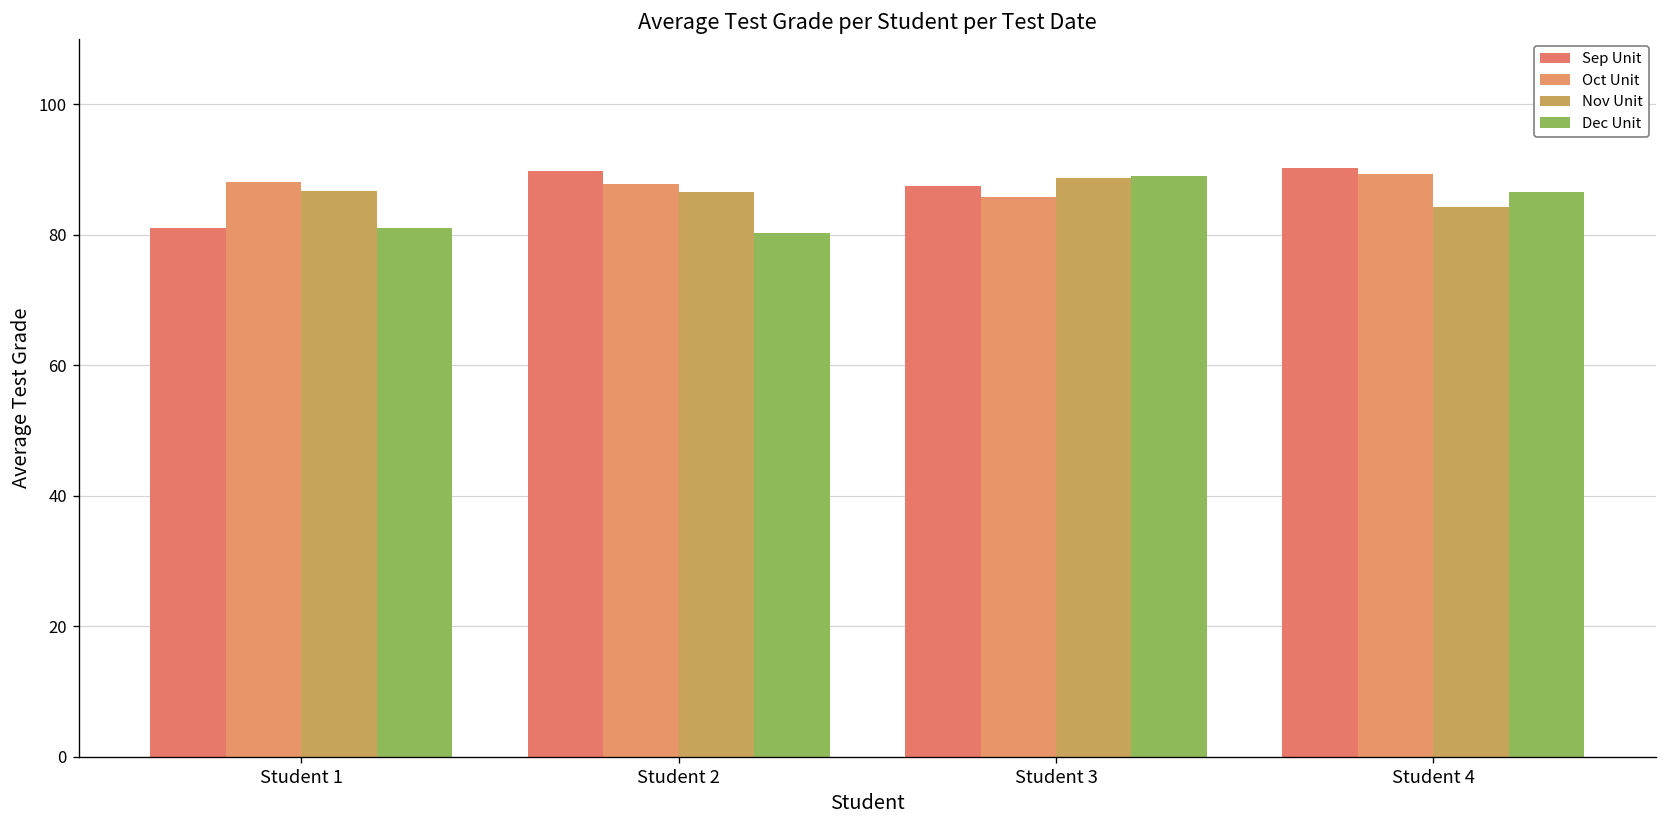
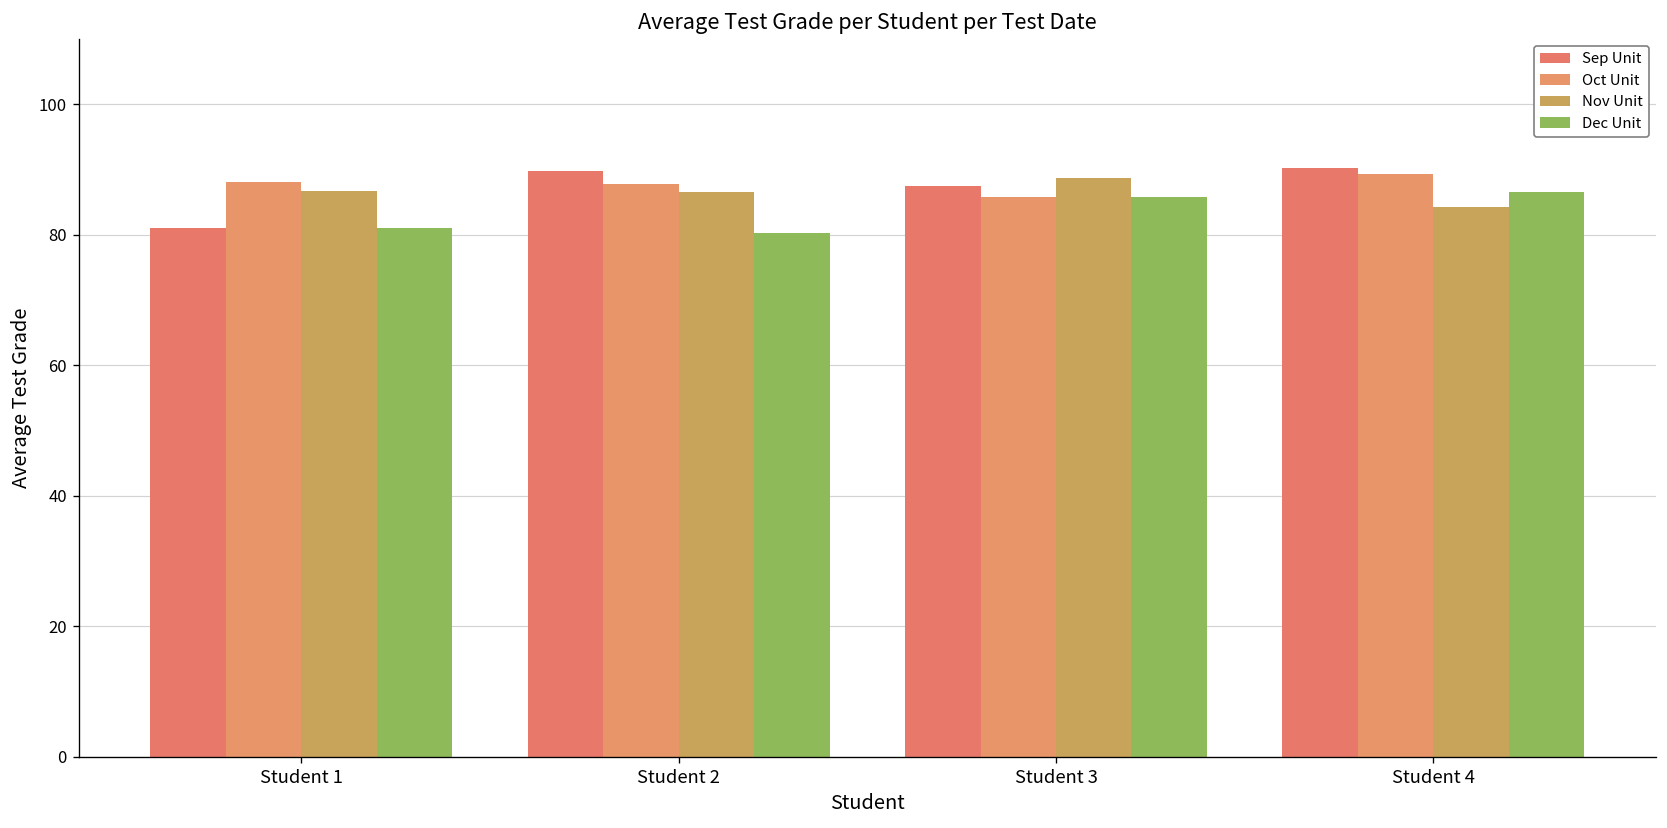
  {
    "Dec Unit": {
      "Student 1": 81,
      "Student 2": 80,
-     "Student 3": 89,
+     "Student 3": 86,
      "Student 4": 87
    }
  }
